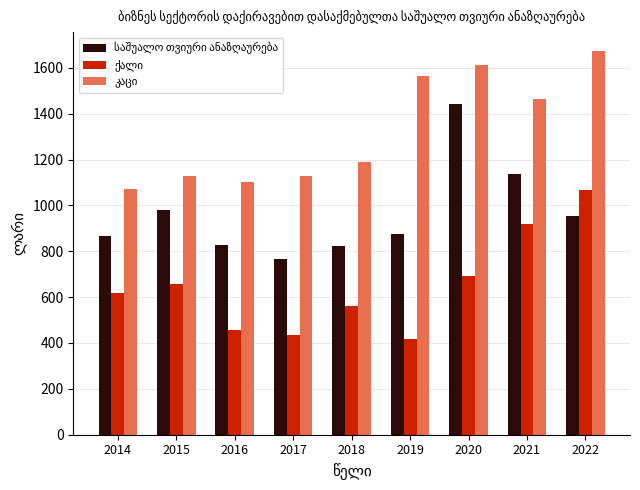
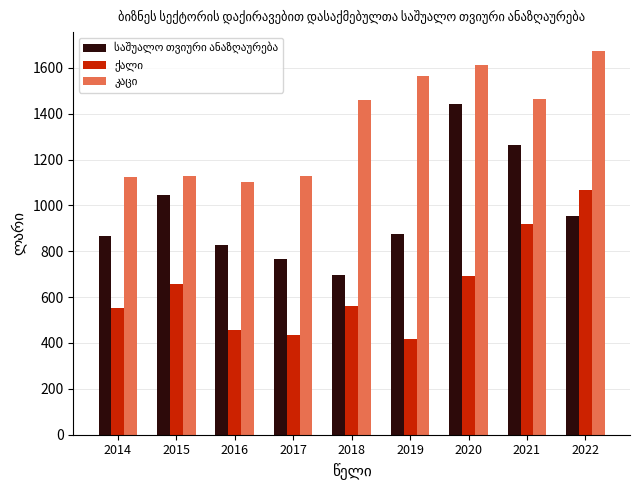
  {
    "საშუალო თვიური ანაზღაურება": {
      "2014": 870,
-     "2015": 980,
+     "2015": 1050,
      "2016": 830,
      "2017": 770,
-     "2018": 820,
+     "2018": 700,
      "2019": 870,
      "2020": 1440,
-     "2021": 1140,
+     "2021": 1260,
      "2022": 950
    },
    "ქალი": {
-     "2014": 620,
+     "2014": 550,
      "2015": 660,
      "2016": 460,
      "2017": 440,
      "2018": 560,
      "2019": 420,
      "2020": 690,
      "2021": 920,
      "2022": 1070
    },
    "კაცი": {
-     "2014": 1070,
+     "2014": 1120,
      "2015": 1130,
      "2016": 1100,
      "2017": 1130,
-     "2018": 1190,
+     "2018": 1460,
      "2019": 1570,
      "2020": 1610,
      "2021": 1470,
      "2022": 1670
    }
  }
